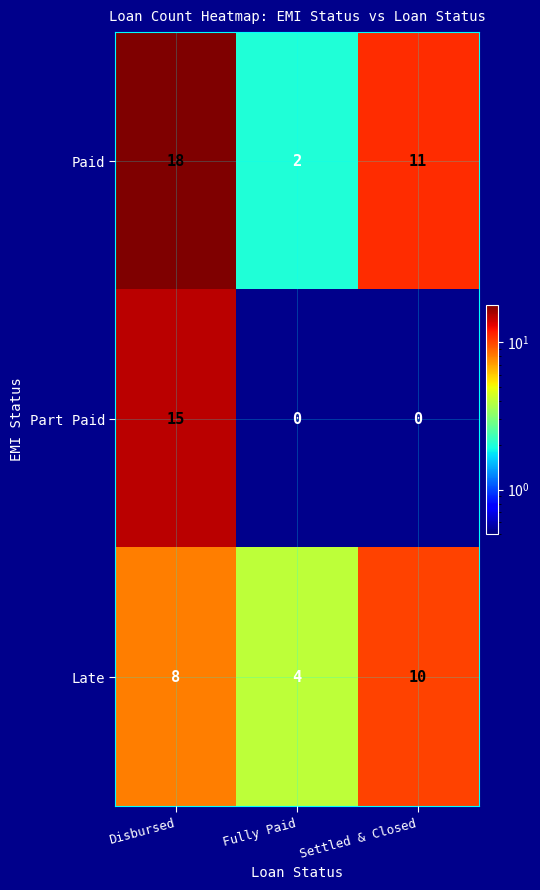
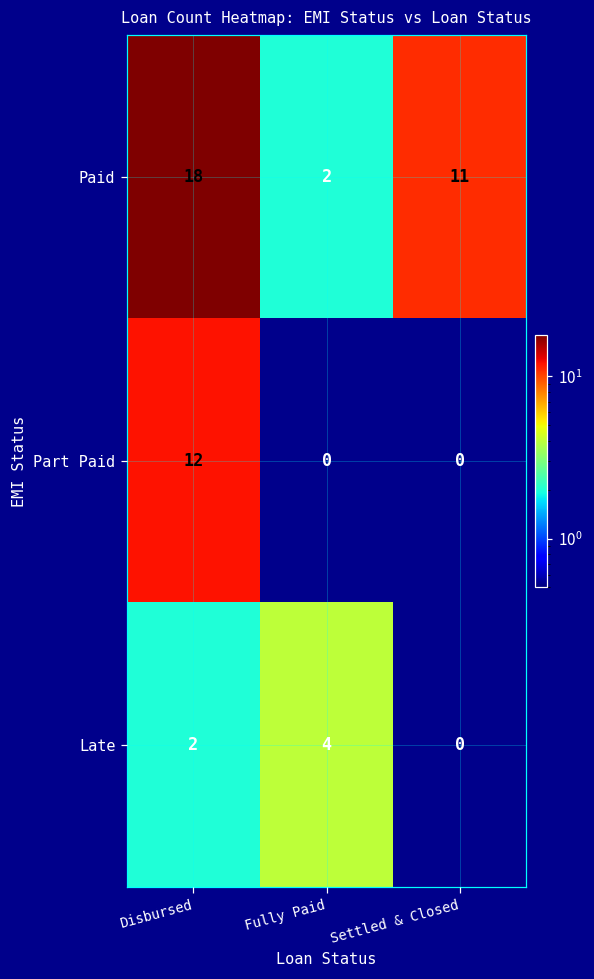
  {
    "Paid": {
      "Disbursed": 18,
      "Fully Paid": 2,
      "Settled & Closed": 11
    },
    "Part Paid": {
-     "Disbursed": 15,
+     "Disbursed": 12,
      "Fully Paid": 0,
      "Settled & Closed": 0
    },
    "Late": {
-     "Disbursed": 8,
+     "Disbursed": 2,
      "Fully Paid": 4,
-     "Settled & Closed": 10
+     "Settled & Closed": 0
    }
  }
